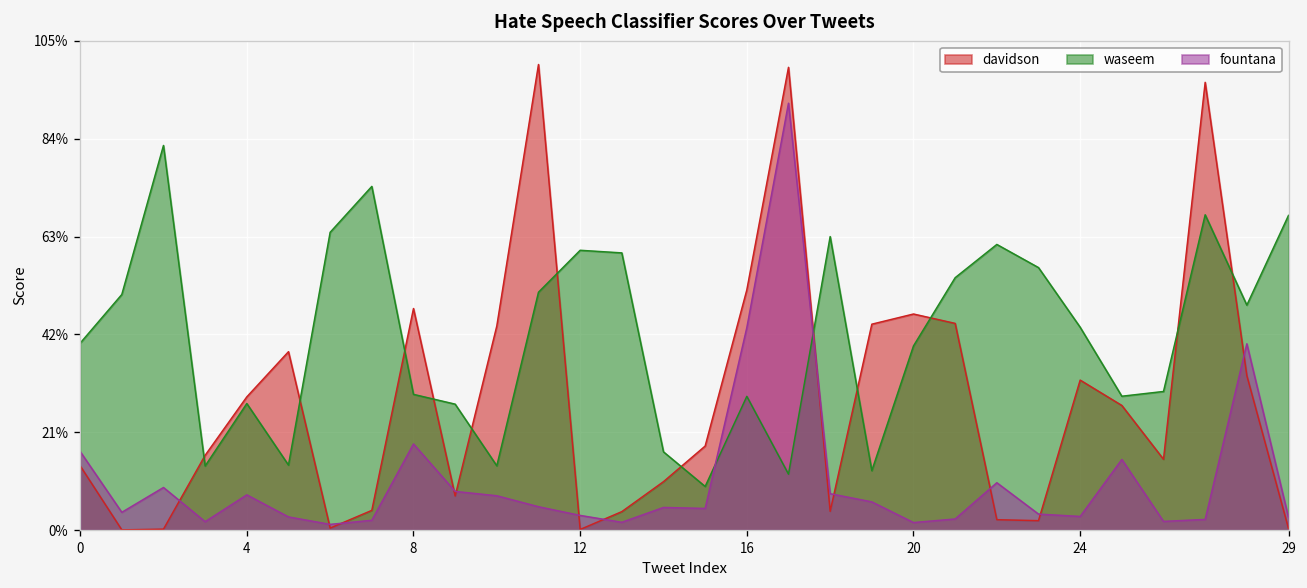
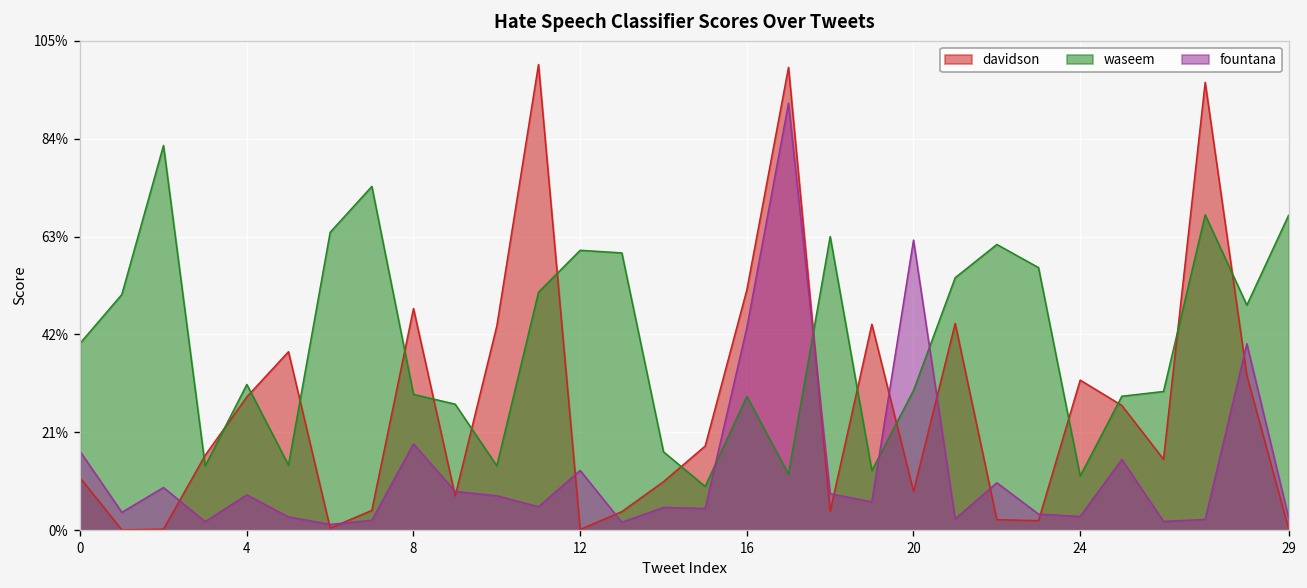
  {
    "davidson": {
-     "0": "14%",
+     "0": "11%",
      "4": "29%",
      "8": "48%",
      "12": "0%",
      "16": "52%",
-     "20": "46%",
+     "20": "8%",
      "24": "32%",
      "29": "0%"
    },
    "waseem": {
      "0": "40%",
-     "4": "27%",
+     "4": "31%",
      "8": "29%",
      "12": "60%",
      "16": "29%",
-     "20": "40%",
-     "24": "44%",
+     "20": "30%",
+     "24": "12%",
      "29": "68%"
    },
    "fountana": {
      "0": "17%",
      "4": "8%",
      "8": "18%",
-     "12": "3%",
+     "12": "13%",
      "16": "43%",
-     "20": "2%",
+     "20": "62%",
      "24": "3%",
      "29": "3%"
    }
  }
